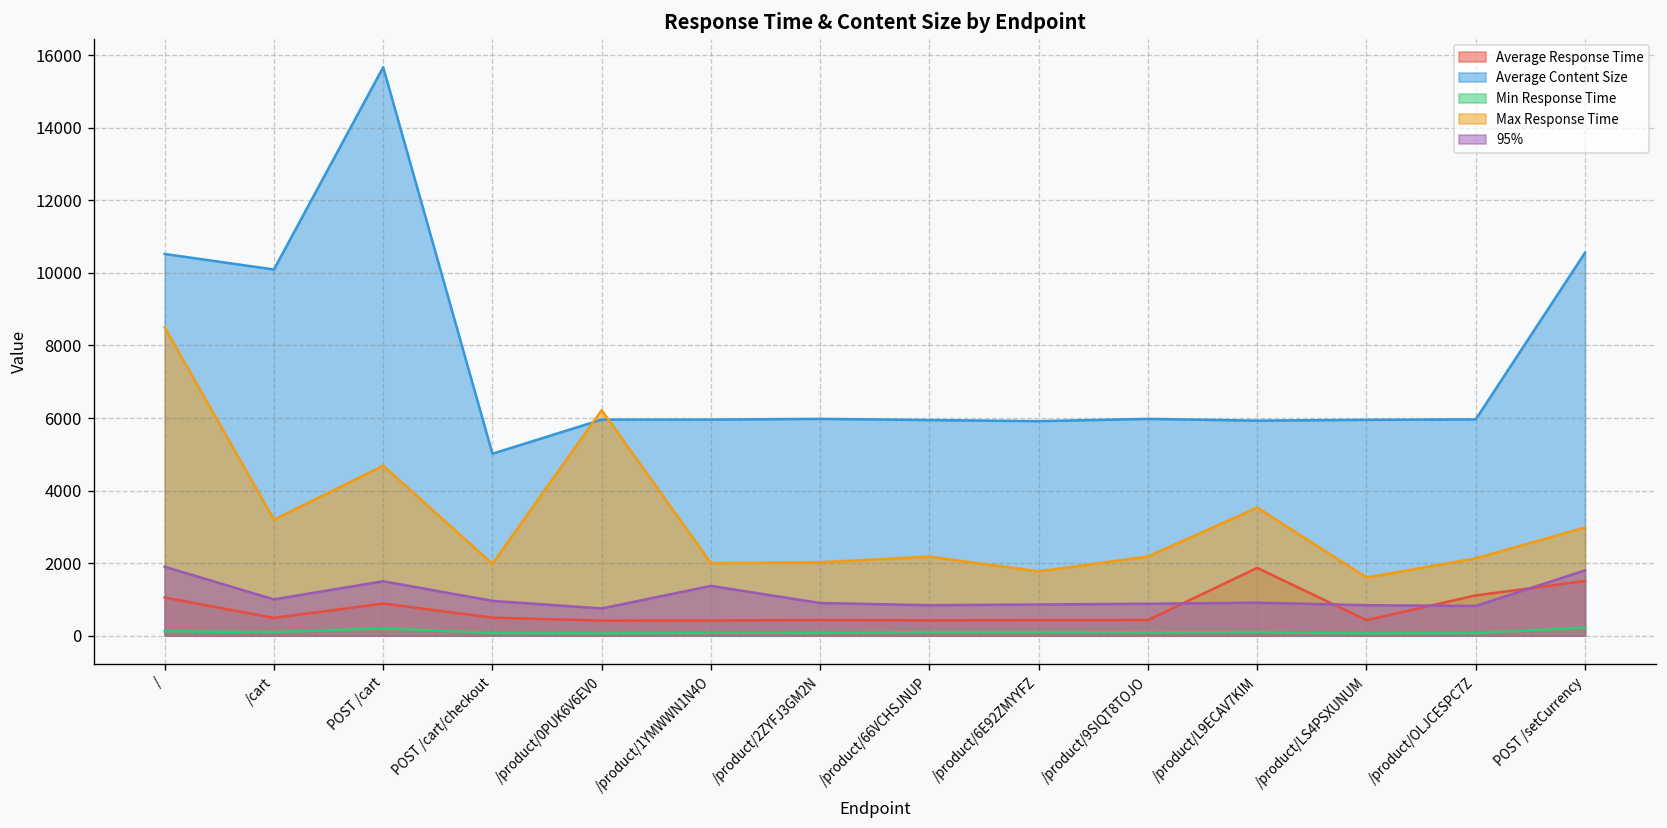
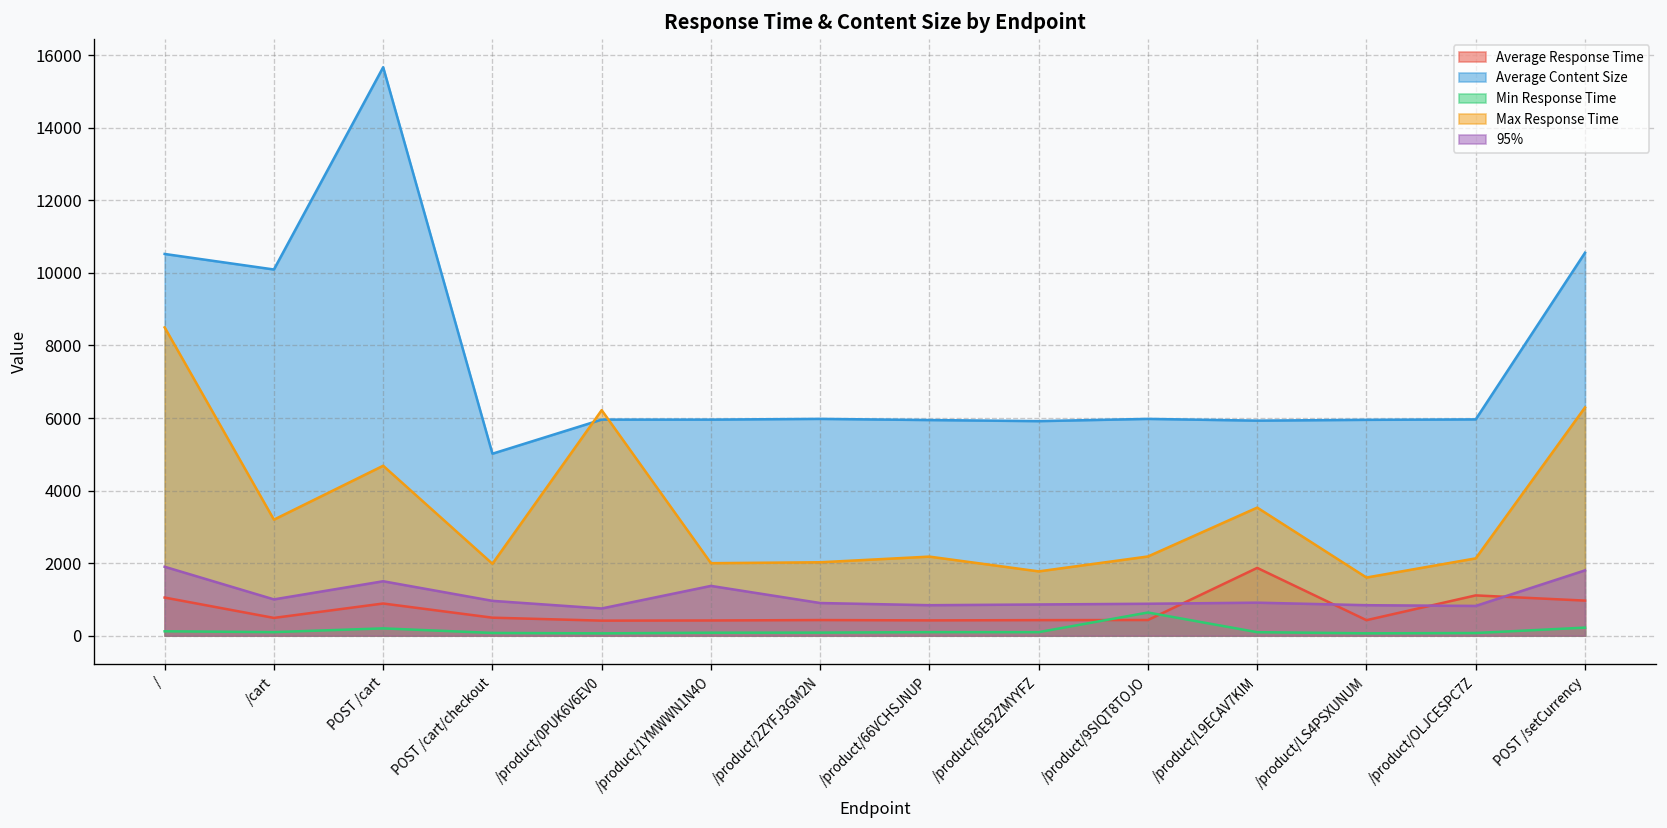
  {
    "Average Response Time": {
      "/": 1100,
      "/cart": 500,
      "POST /cart": 900,
      "POST /cart/checkout": 500,
      "/product/0PUK6V6EV0": 400,
      "/product/1YMWWN1N4O": 400,
      "/product/2ZYFJ3GM2N": 400,
      "/product/66VCHSJNUP": 400,
      "/product/6E92ZMYYFZ": 400,
      "/product/9SIQT8TOJO": 400,
      "/product/L9ECAV7KIM": 1900,
      "/product/LS4PSXUNUM": 400,
      "/product/OLJCESPC7Z": 1100,
-     "POST /setCurrency": 1500
+     "POST /setCurrency": 1000
    },
    "Average Content Size": {
      "/": 10500,
      "/cart": 10100,
      "POST /cart": 15700,
      "POST /cart/checkout": 5000,
      "/product/0PUK6V6EV0": 6000,
      "/product/1YMWWN1N4O": 6000,
      "/product/2ZYFJ3GM2N": 6000,
      "/product/66VCHSJNUP": 5900,
      "/product/6E92ZMYYFZ": 5900,
      "/product/9SIQT8TOJO": 6000,
      "/product/L9ECAV7KIM": 5900,
      "/product/LS4PSXUNUM": 6000,
      "/product/OLJCESPC7Z": 6000,
      "POST /setCurrency": 10600
    },
    "Min Response Time": {
      "/": 100,
      "/cart": 100,
      "POST /cart": 200,
      "POST /cart/checkout": 100,
      "/product/0PUK6V6EV0": 100,
      "/product/1YMWWN1N4O": 100,
      "/product/2ZYFJ3GM2N": 100,
      "/product/66VCHSJNUP": 100,
      "/product/6E92ZMYYFZ": 100,
-     "/product/9SIQT8TOJO": 100,
+     "/product/9SIQT8TOJO": 600,
      "/product/L9ECAV7KIM": 100,
      "/product/LS4PSXUNUM": 100,
      "/product/OLJCESPC7Z": 100,
      "POST /setCurrency": 200
    },
    "Max Response Time": {
      "/": 8500,
      "/cart": 3200,
      "POST /cart": 4700,
      "POST /cart/checkout": 2000,
      "/product/0PUK6V6EV0": 6200,
      "/product/1YMWWN1N4O": 2000,
      "/product/2ZYFJ3GM2N": 2000,
      "/product/66VCHSJNUP": 2200,
      "/product/6E92ZMYYFZ": 1800,
      "/product/9SIQT8TOJO": 2200,
      "/product/L9ECAV7KIM": 3500,
      "/product/LS4PSXUNUM": 1600,
      "/product/OLJCESPC7Z": 2100,
-     "POST /setCurrency": 3000
+     "POST /setCurrency": 6300
    },
    "95%": {
      "/": 1900,
      "/cart": 1000,
      "POST /cart": 1500,
      "POST /cart/checkout": 1000,
      "/product/0PUK6V6EV0": 800,
      "/product/1YMWWN1N4O": 1400,
      "/product/2ZYFJ3GM2N": 900,
      "/product/66VCHSJNUP": 800,
      "/product/6E92ZMYYFZ": 900,
      "/product/9SIQT8TOJO": 900,
      "/product/L9ECAV7KIM": 900,
      "/product/LS4PSXUNUM": 800,
      "/product/OLJCESPC7Z": 800,
      "POST /setCurrency": 1800
    }
  }
